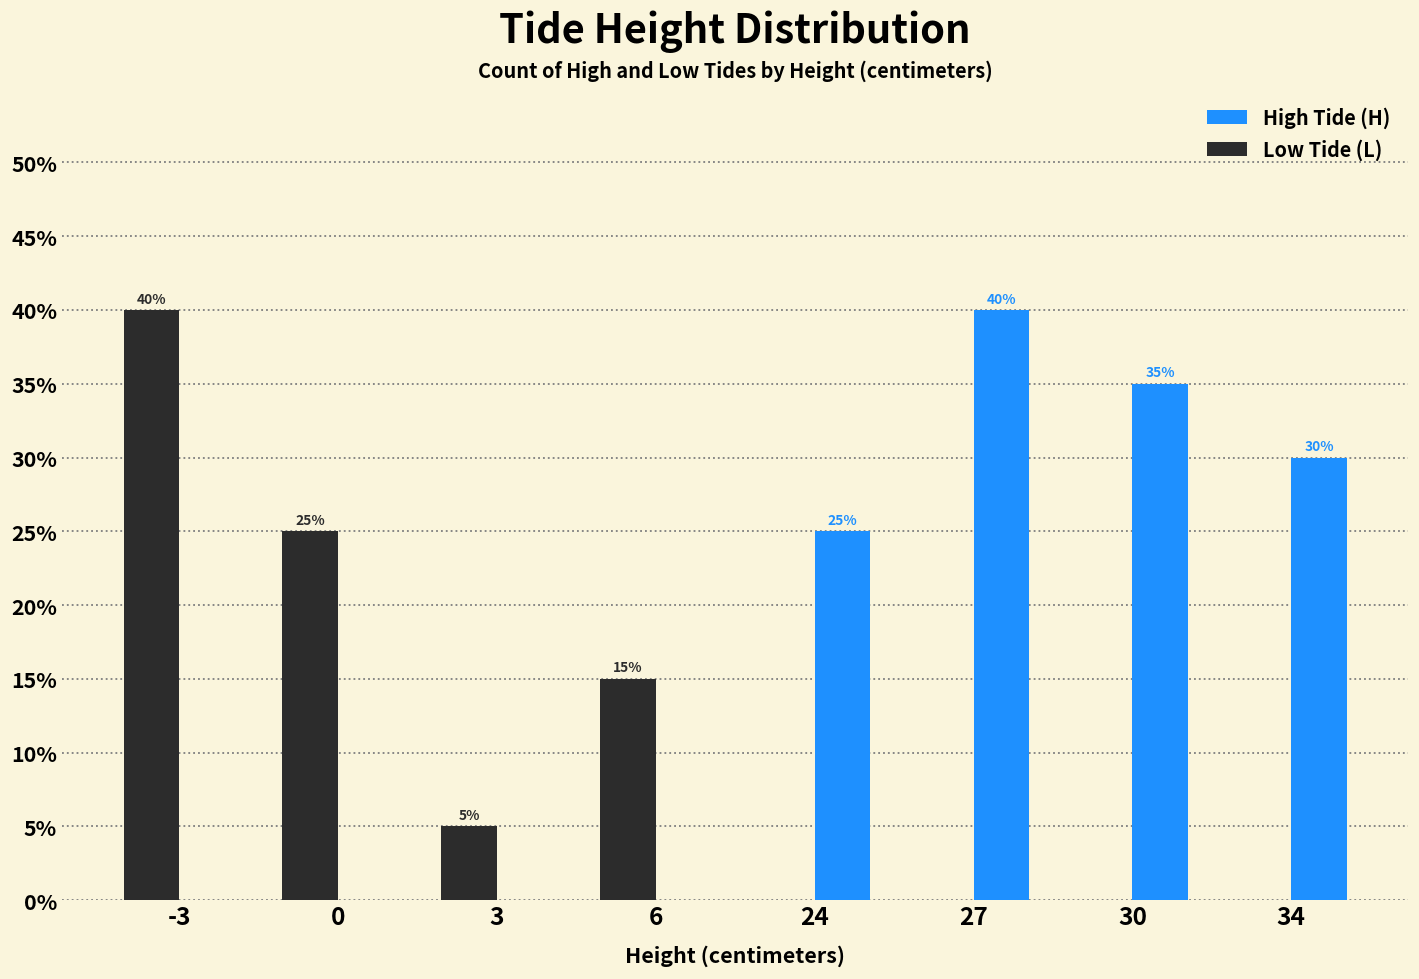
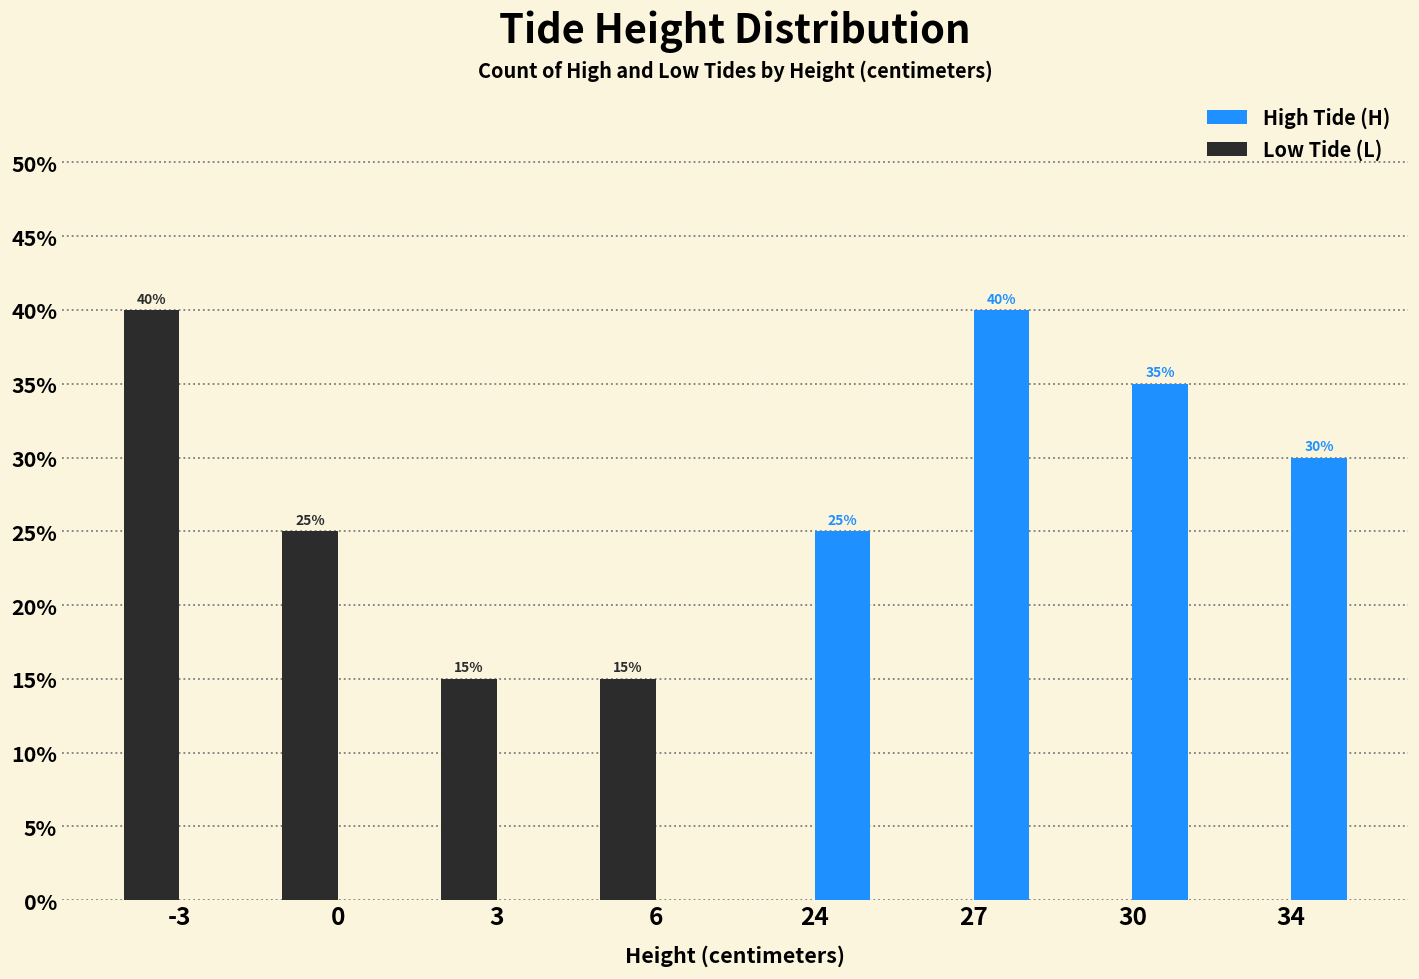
  {
    "High Tide (H)": {
      "24": "25%",
      "27": "40%",
      "30": "35%",
      "34": "30%"
    },
    "Low Tide (L)": {
      "-3": "40%",
      "0": "25%",
-     "3": "5%",
+     "3": "15%",
      "6": "15%"
    }
  }
